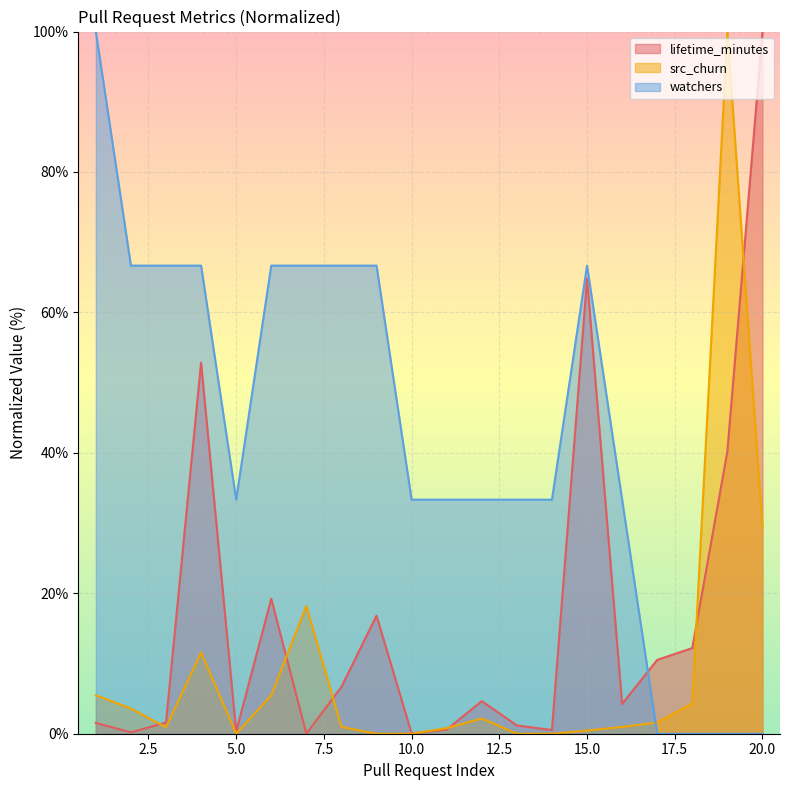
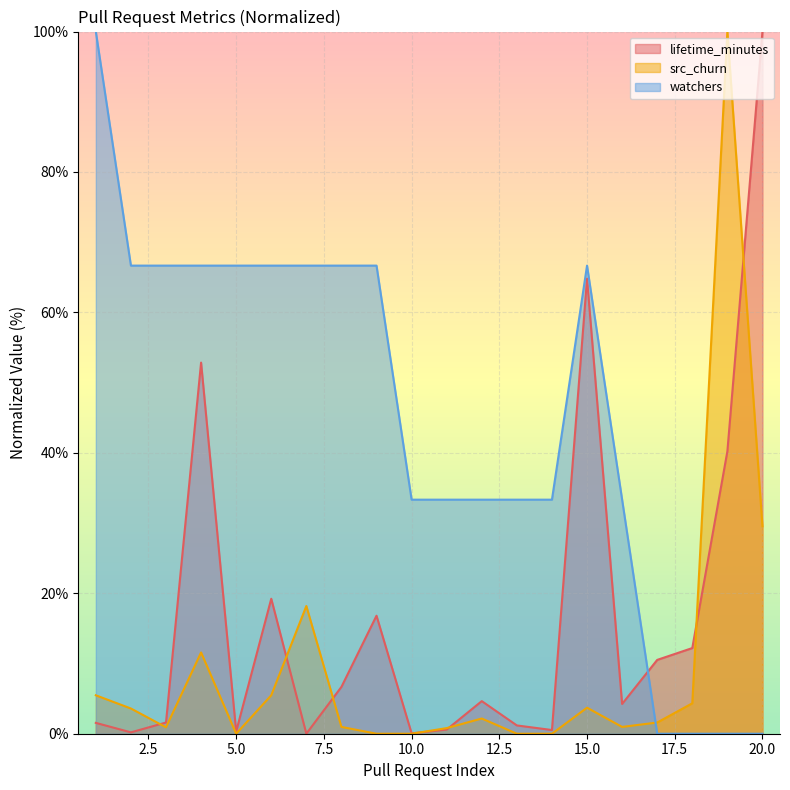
  {
    "lifetime_minutes": {
      "15.0": "65%",
      "20.0": "100%"
    },
    "src_churn": {
-     "15.0": "0%",
+     "15.0": "4%",
      "20.0": "30%"
    },
    "watchers": {
-     "5.0": "33%",
+     "5.0": "67%",
      "10.0": "33%",
      "15.0": "67%",
      "20.0": "0%"
    }
  }
